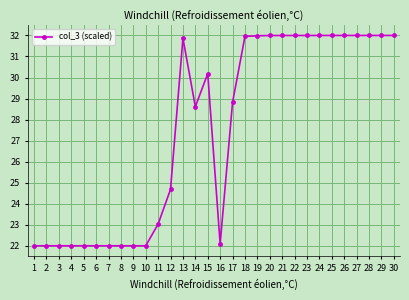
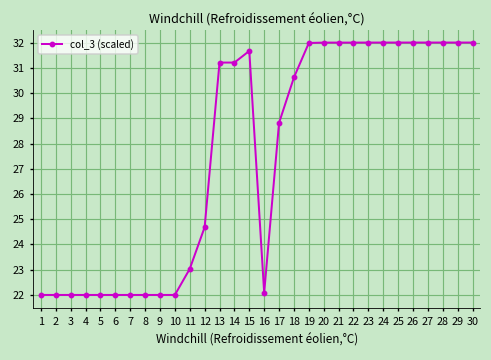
  {
    "1": 22.0,
    "2": 22.0,
    "3": 22.0,
    "4": 22.0,
    "5": 22.0,
    "6": 22.0,
    "7": 22.0,
    "8": 22.0,
    "9": 22.0,
    "10": 22.0,
    "11": 23.0,
    "12": 24.7,
-   "13": 31.9,
-   "14": 28.6,
-   "15": 30.2,
+   "13": 31.2,
+   "14": 31.2,
+   "15": 31.7,
    "16": 22.1,
    "17": 28.8,
-   "18": 32.0,
+   "18": 30.6,
    "19": 32.0,
    "20": 32.0,
    "21": 32.0,
    "22": 32.0,
    "23": 32.0,
    "24": 32.0,
    "25": 32.0,
    "26": 32.0,
    "27": 32.0,
    "28": 32.0,
    "29": 32.0,
    "30": 32.0
  }
